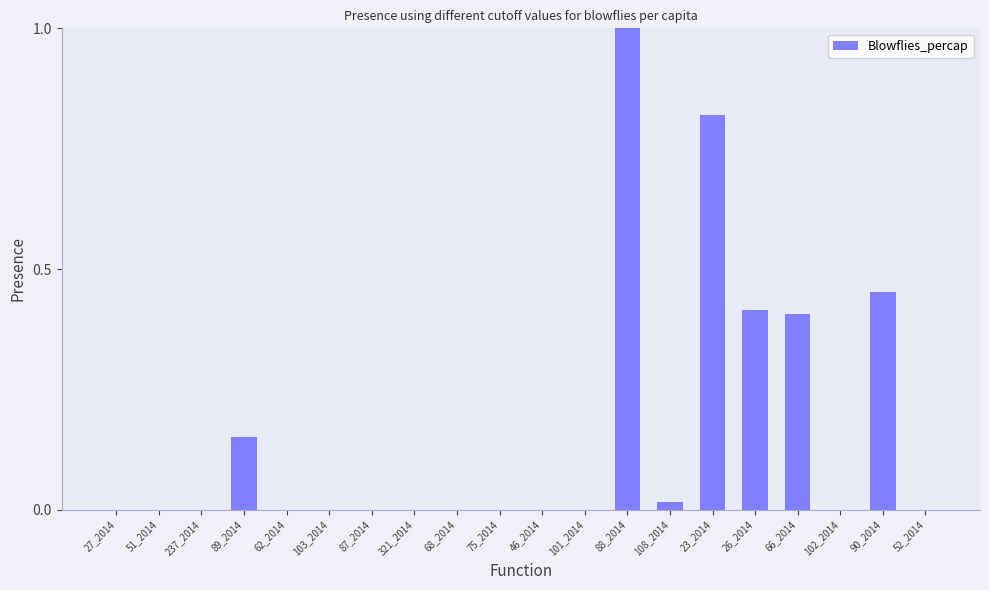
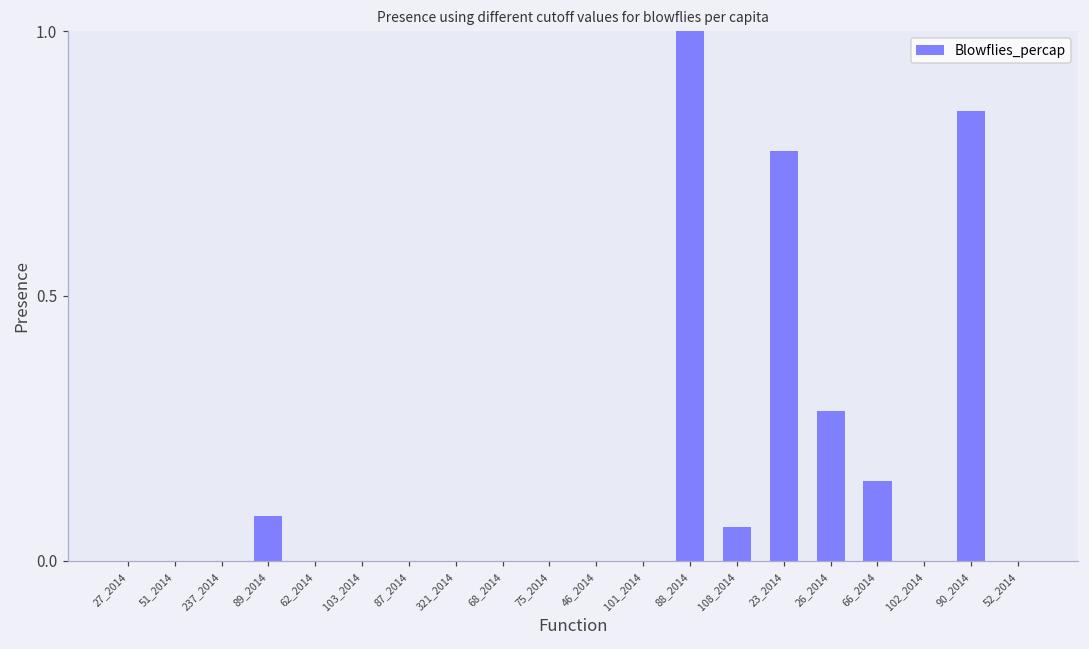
  {
    "27_2014": 0.00,
    "51_2014": 0.00,
    "237_2014": 0.00,
-   "89_2014": 0.15,
+   "89_2014": 0.08,
    "62_2014": 0.00,
    "103_2014": 0.00,
    "87_2014": 0.00,
    "321_2014": 0.00,
    "68_2014": 0.00,
    "75_2014": 0.00,
    "46_2014": 0.00,
    "101_2014": 0.00,
    "88_2014": 1.00,
-   "108_2014": 0.02,
-   "23_2014": 0.82,
-   "26_2014": 0.42,
-   "66_2014": 0.41,
+   "108_2014": 0.06,
+   "23_2014": 0.77,
+   "26_2014": 0.28,
+   "66_2014": 0.15,
    "102_2014": 0.00,
-   "90_2014": 0.45,
+   "90_2014": 0.85,
    "52_2014": 0.00
  }
